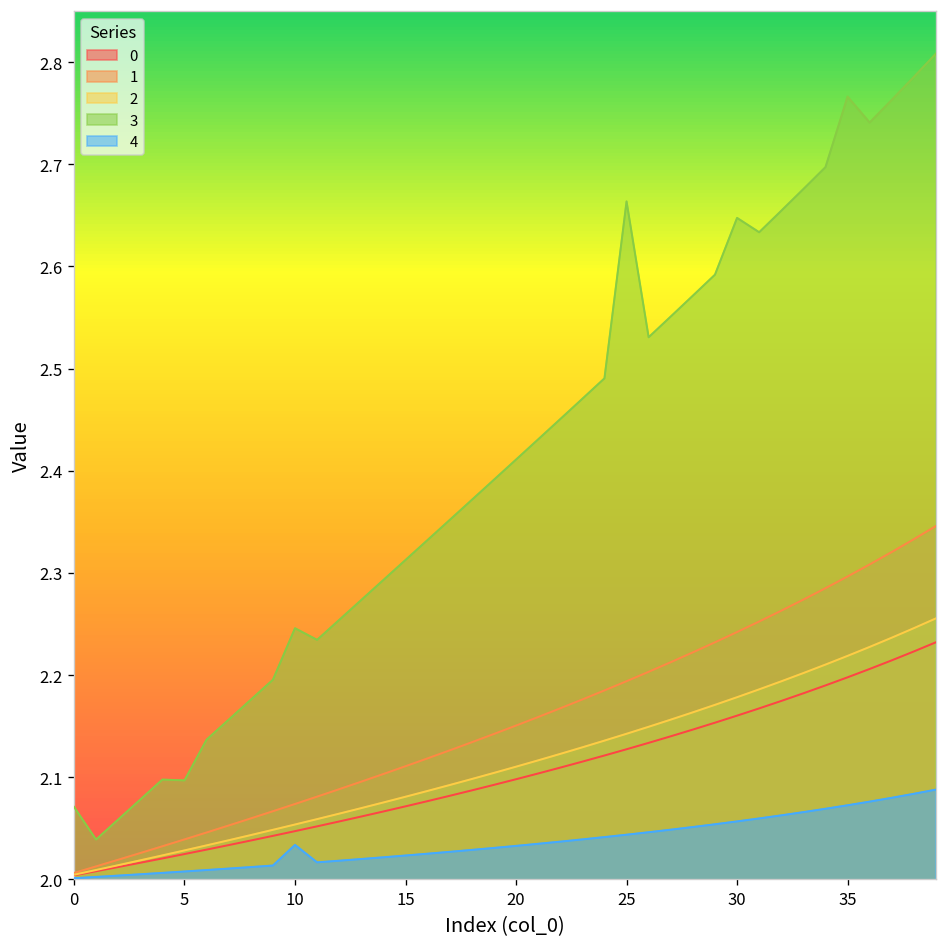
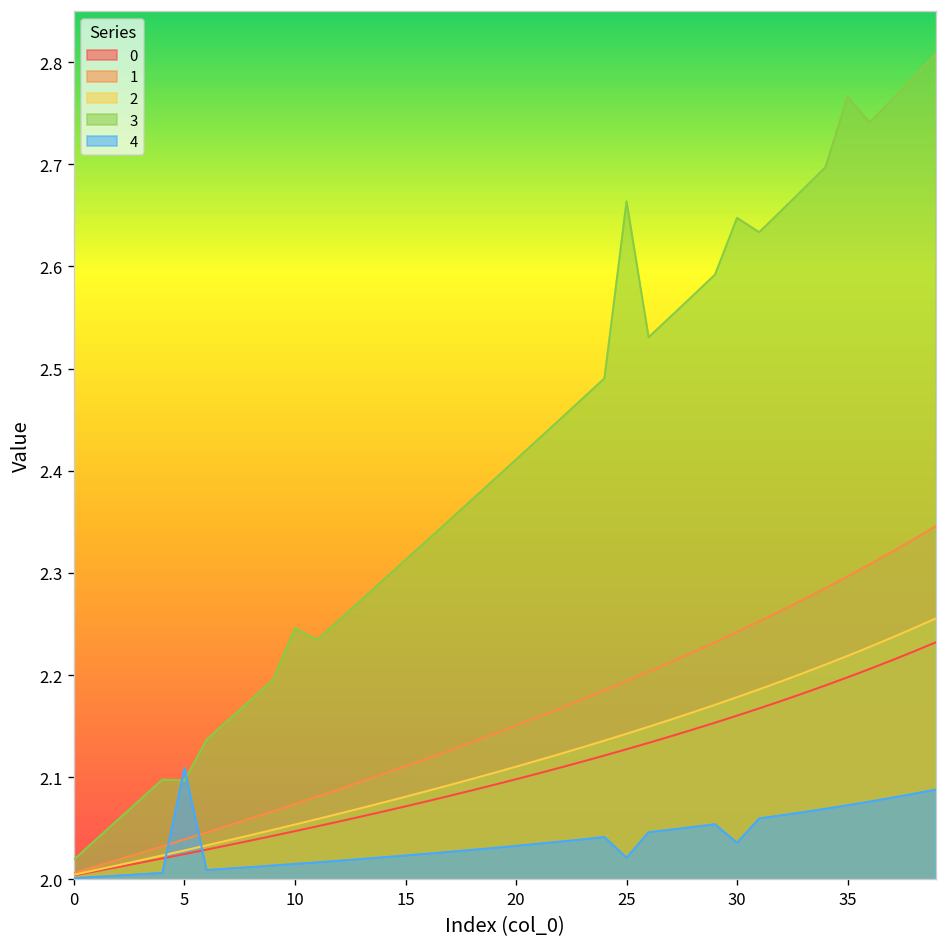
  {
    "3": {
-     "0": 2.07,
+     "0": 2.02,
      "5": 2.10,
      "10": 2.25,
      "15": 2.31,
      "20": 2.41,
      "25": 2.66,
      "30": 2.65,
      "35": 2.77
    },
    "4": {
-     "5": 2.01,
-     "10": 2.03,
+     "5": 2.11,
+     "10": 2.02,
      "15": 2.02,
      "20": 2.03,
-     "25": 2.04,
-     "30": 2.06,
+     "25": 2.02,
+     "30": 2.04,
      "35": 2.07
    }
  }
